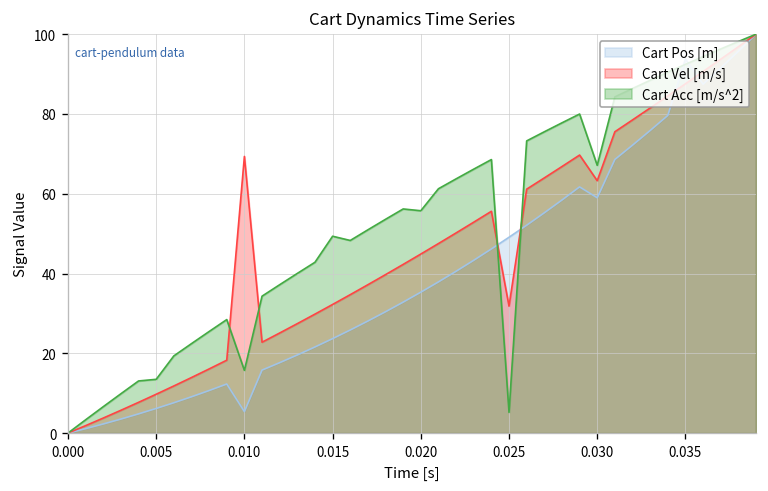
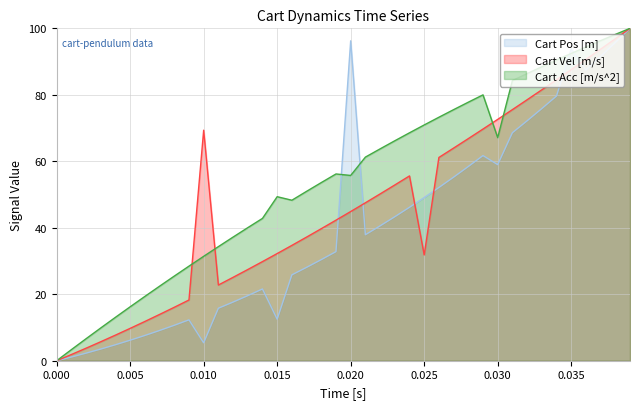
  {
    "Cart Pos [m]": {
      "0.005": 6,
      "0.010": 5,
-     "0.015": 24,
-     "0.020": 35,
+     "0.015": 12,
+     "0.020": 96,
      "0.025": 49,
      "0.030": 59
    },
    "Cart Vel [m/s]": {
      "0.005": 10,
      "0.010": 69,
      "0.015": 32,
      "0.020": 45,
      "0.025": 32,
-     "0.030": 63
+     "0.030": 73
    },
    "Cart Acc [m/s^2]": {
-     "0.005": 13,
-     "0.010": 16,
+     "0.005": 16,
+     "0.010": 31,
      "0.015": 49,
      "0.020": 56,
-     "0.025": 5,
+     "0.025": 71,
      "0.030": 67
    }
  }
